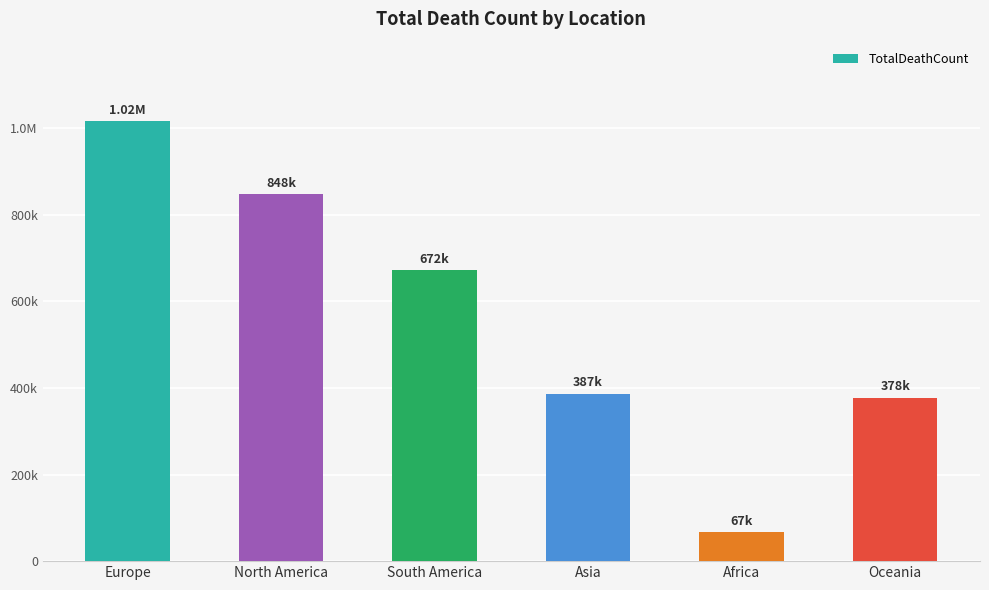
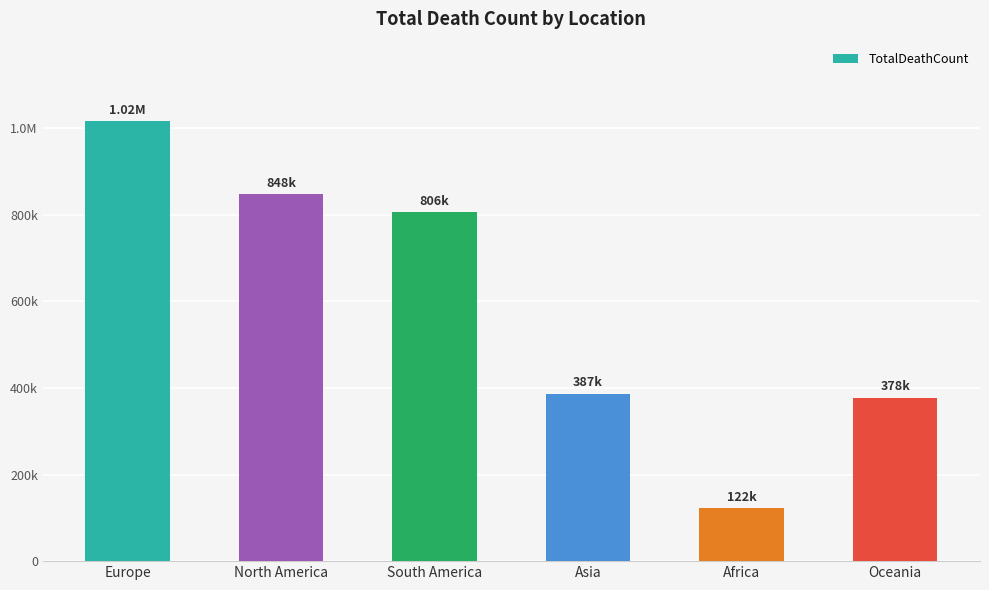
  {
    "Europe": "1.02M",
    "North America": "848k",
-   "South America": "672k",
+   "South America": "806k",
    "Asia": "387k",
-   "Africa": "67k",
+   "Africa": "122k",
    "Oceania": "378k"
  }
